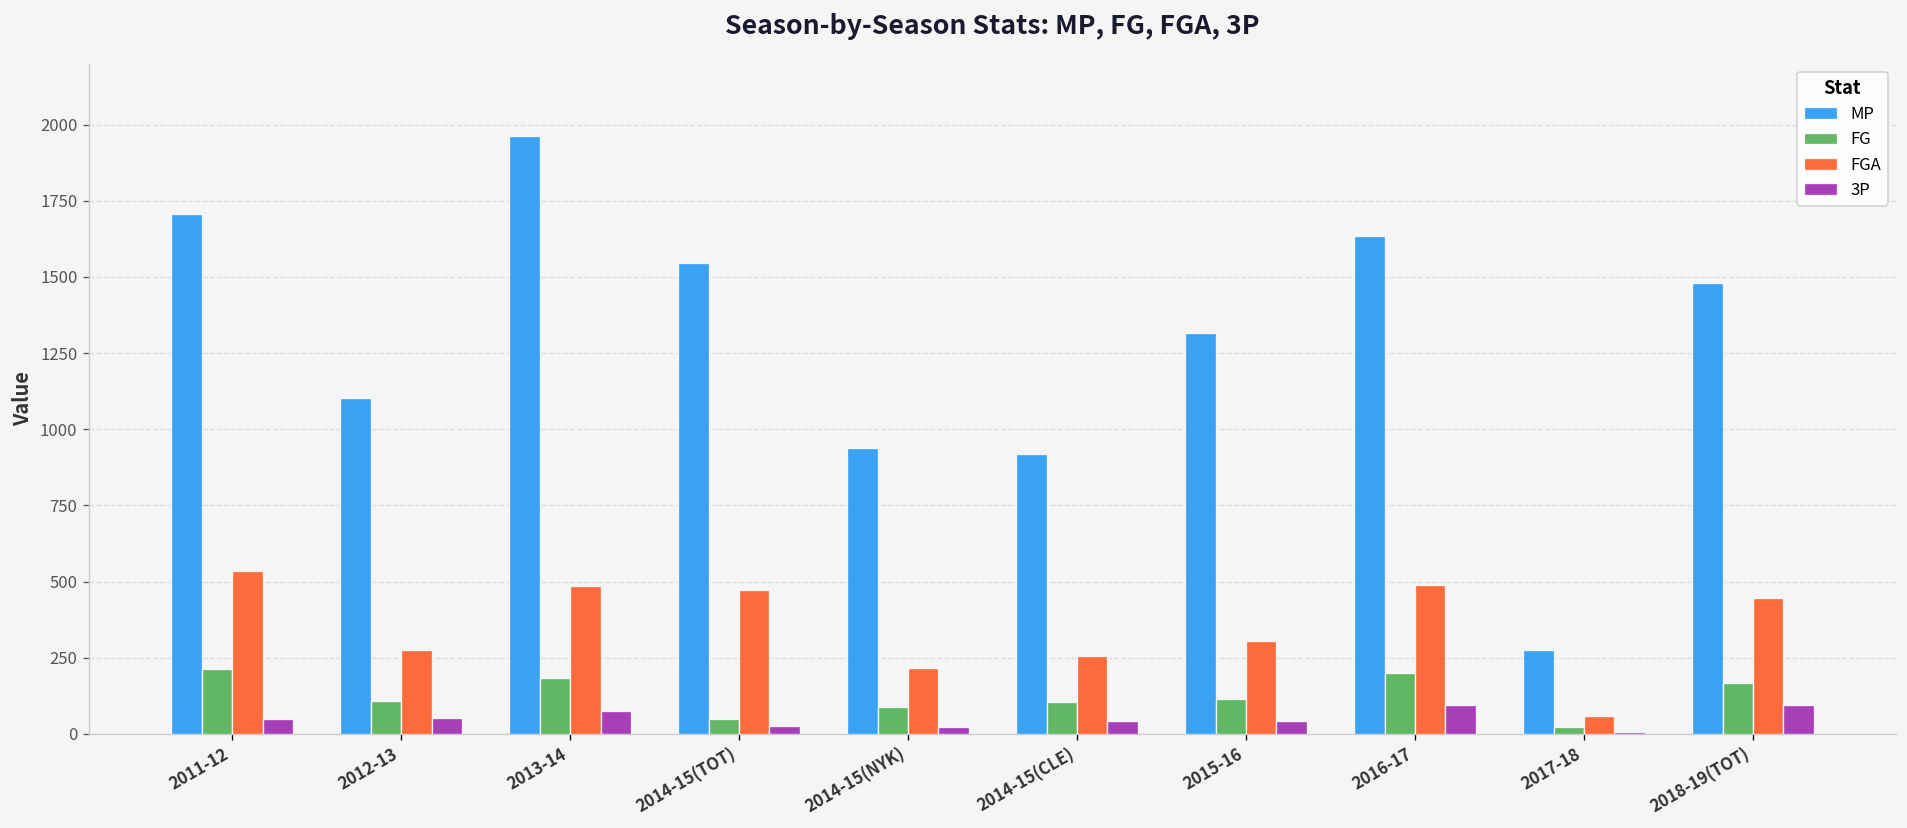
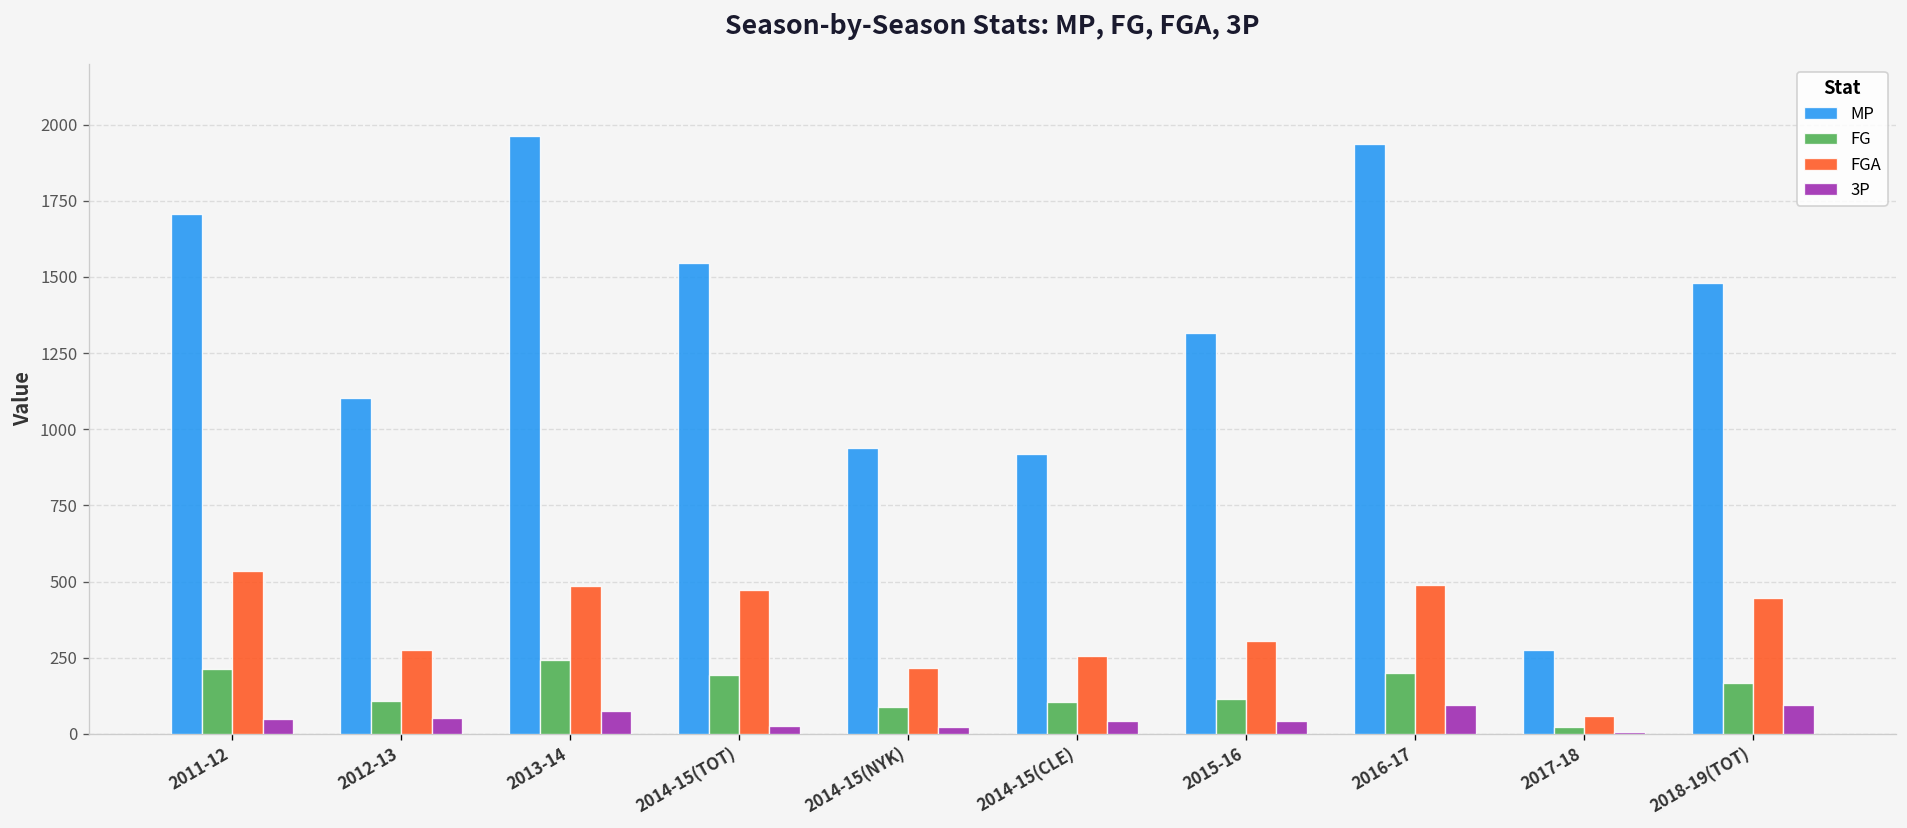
  {
    "MP": {
      "2011-12": 1710,
      "2012-13": 1100,
      "2013-14": 1960,
      "2014-15(TOT)": 1550,
      "2014-15(NYK)": 940,
      "2014-15(CLE)": 920,
      "2015-16": 1320,
-     "2016-17": 1630,
+     "2016-17": 1940,
      "2017-18": 280,
      "2018-19(TOT)": 1480
    },
    "FG": {
      "2011-12": 210,
      "2012-13": 110,
-     "2013-14": 180,
-     "2014-15(TOT)": 50,
+     "2013-14": 240,
+     "2014-15(TOT)": 190,
      "2014-15(NYK)": 90,
      "2014-15(CLE)": 110,
      "2015-16": 110,
      "2016-17": 200,
      "2017-18": 20,
      "2018-19(TOT)": 170
    },
    "FGA": {
      "2011-12": 530,
      "2012-13": 280,
      "2013-14": 480,
      "2014-15(TOT)": 470,
      "2014-15(NYK)": 220,
      "2014-15(CLE)": 260,
      "2015-16": 310,
      "2016-17": 490,
      "2017-18": 60,
      "2018-19(TOT)": 450
    },
    "3P": {
      "2011-12": 50,
      "2012-13": 50,
      "2013-14": 80,
      "2014-15(TOT)": 30,
      "2014-15(NYK)": 20,
      "2014-15(CLE)": 40,
      "2015-16": 40,
      "2016-17": 90,
      "2018-19(TOT)": 100
    }
  }
